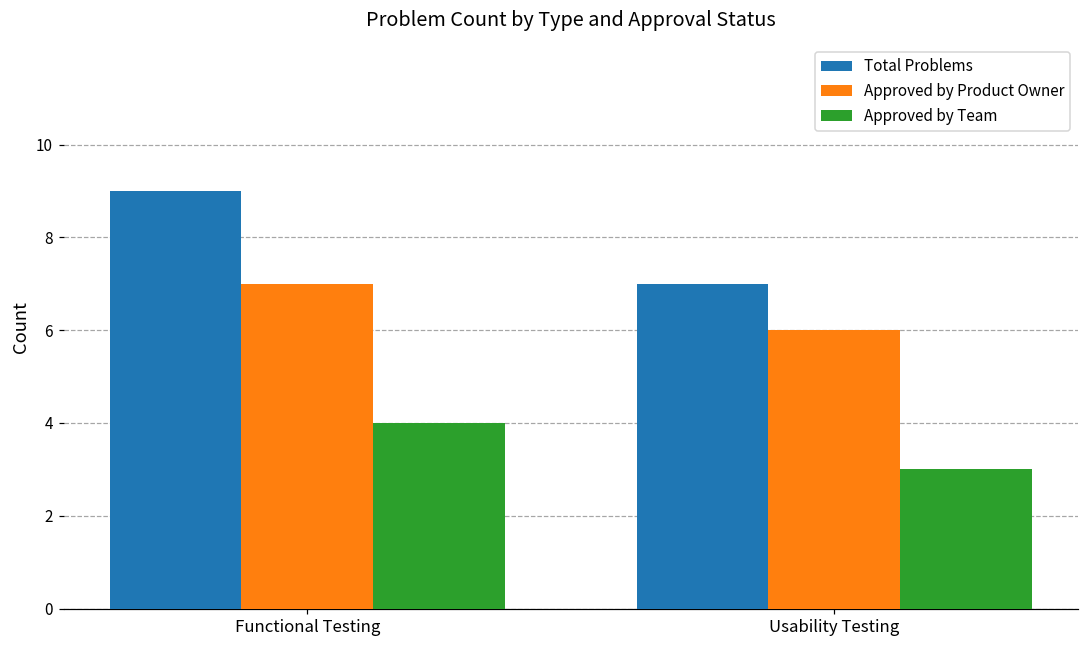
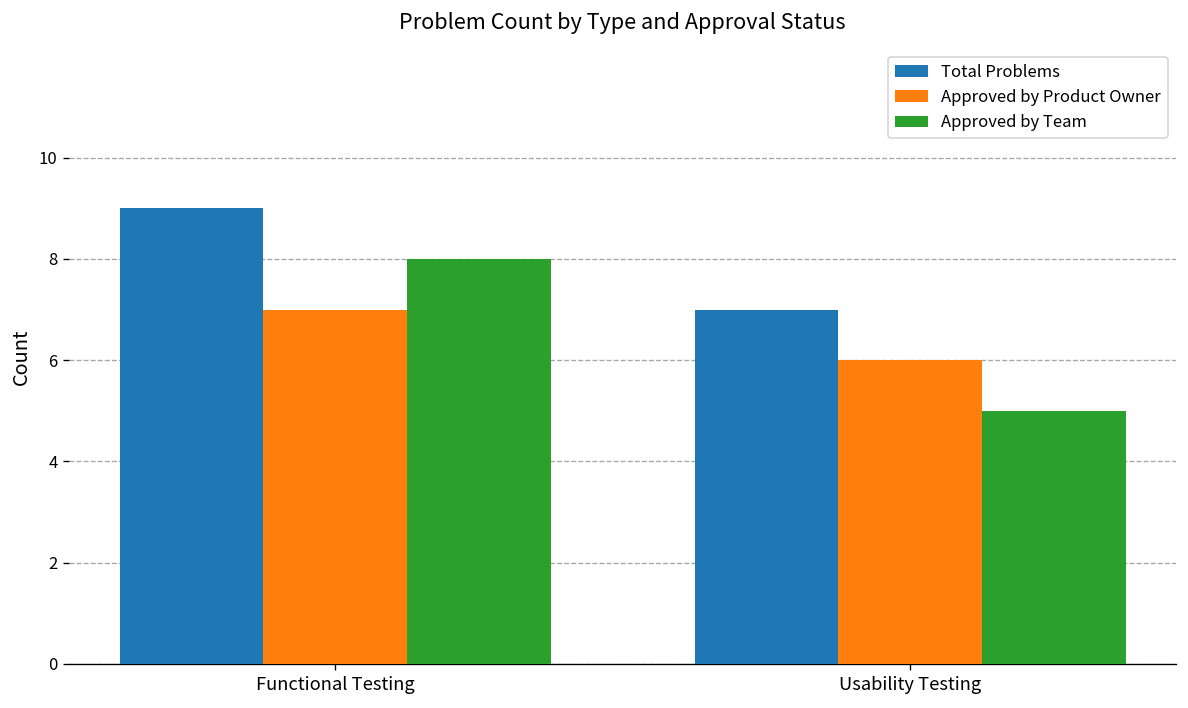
  {
    "Total Problems": {
      "Functional Testing": 9,
      "Usability Testing": 7
    },
    "Approved by Product Owner": {
      "Functional Testing": 7,
      "Usability Testing": 6
    },
    "Approved by Team": {
-     "Functional Testing": 4,
-     "Usability Testing": 3
+     "Functional Testing": 8,
+     "Usability Testing": 5
    }
  }
